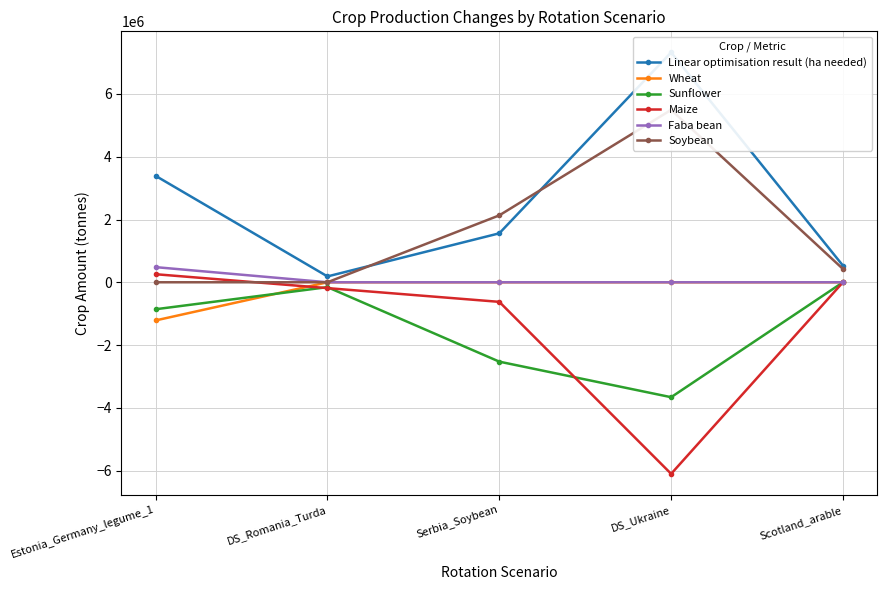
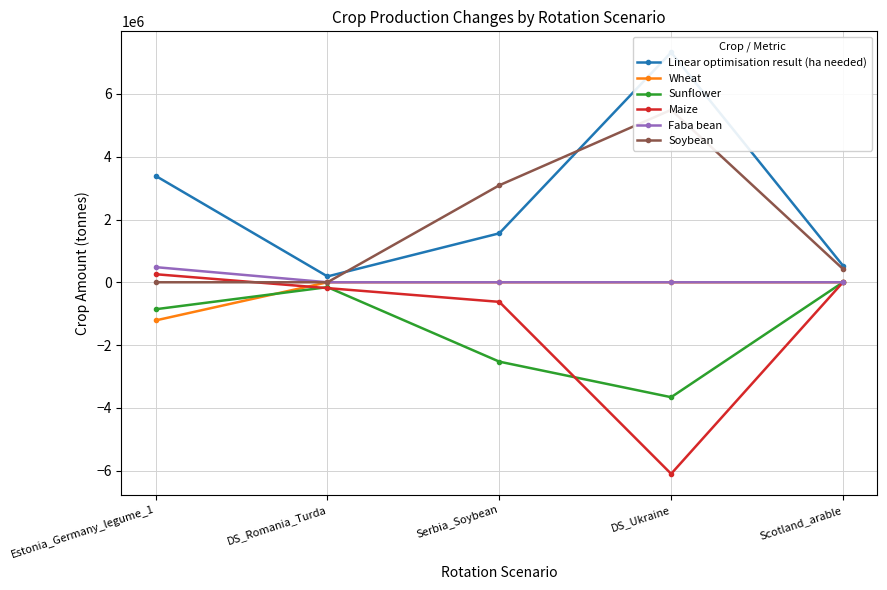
  {
    "Linear optimisation result (ha needed)": {
      "Estonia_Germany_legume_1": 3400000,
      "DS_Romania_Turda": 200000,
      "Serbia_Soybean": 1600000,
      "Scotland_arable": 500000
    },
    "Wheat": {
      "Estonia_Germany_legume_1": -1200000
    },
    "Sunflower": {
      "Estonia_Germany_legume_1": -900000,
      "Serbia_Soybean": -2500000,
      "DS_Ukraine": -3700000
    },
    "Maize": {
      "Estonia_Germany_legume_1": 300000,
      "Serbia_Soybean": -600000,
      "DS_Ukraine": -6100000
    },
    "Faba bean": {
      "Estonia_Germany_legume_1": 500000
    },
    "Soybean": {
      "Estonia_Germany_legume_1": 0,
-     "Serbia_Soybean": 2100000,
+     "Serbia_Soybean": 3100000,
      "Scotland_arable": 400000
    }
  }
